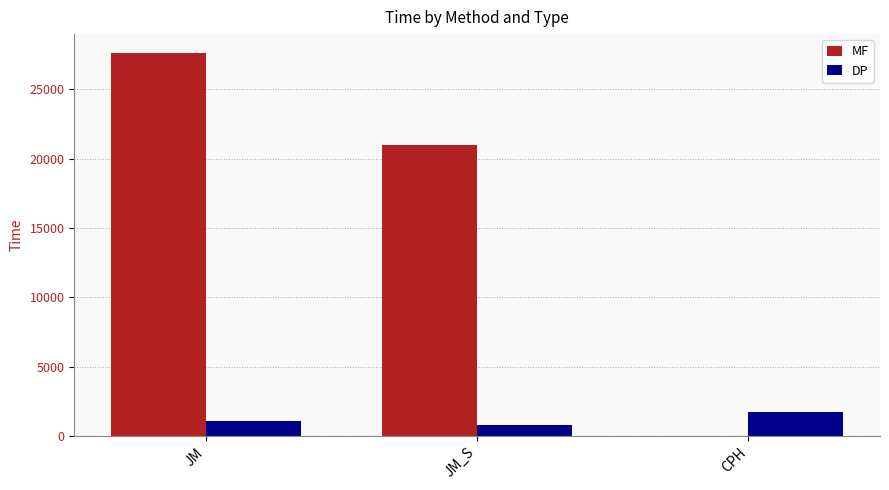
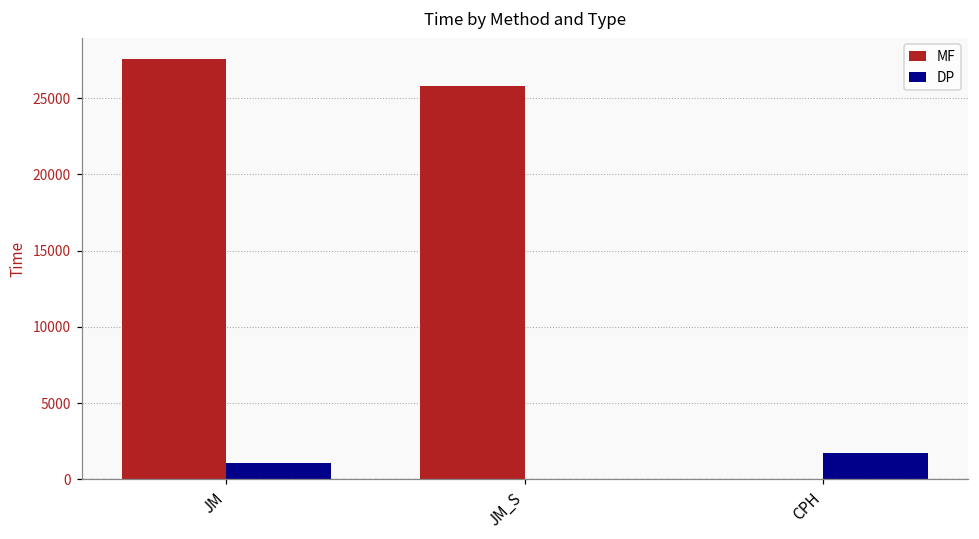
  {
    "MF": {
      "JM": 27600,
-     "JM_S": 21000
+     "JM_S": 25800
    },
    "DP": {
      "JM": 1100,
-     "JM_S": 800,
+     "JM_S": 0,
      "CPH": 1700
    }
  }
